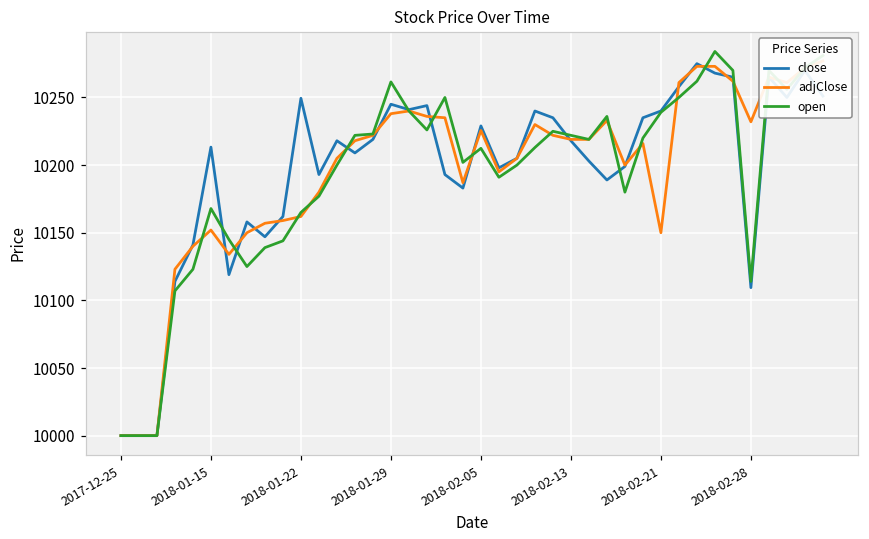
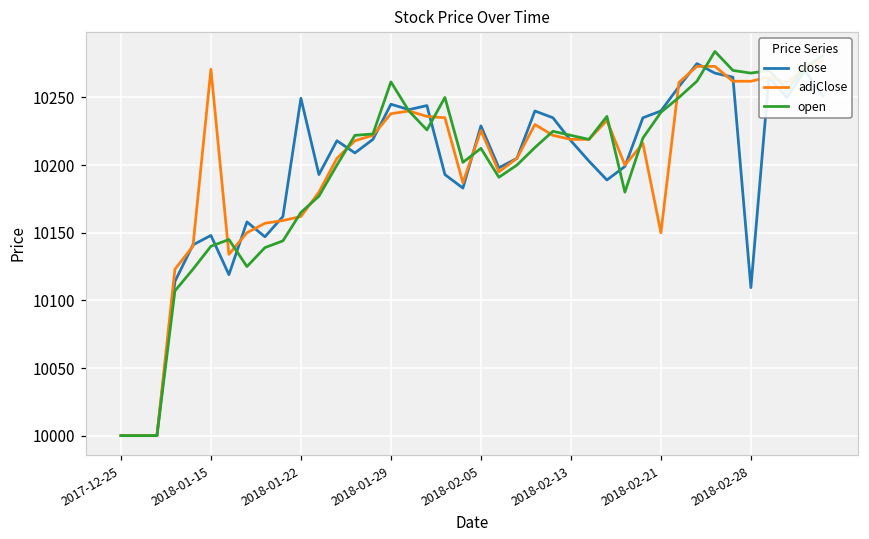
  {
    "close": {
-     "2018-01-15": 10213,
+     "2018-01-15": 10148,
      "2018-01-22": 10249,
      "2018-01-29": 10245,
      "2018-02-05": 10229,
      "2018-02-28": 10109
    },
    "adjClose": {
-     "2018-01-15": 10152,
+     "2018-01-15": 10271,
      "2018-01-22": 10162,
      "2018-01-29": 10238,
      "2018-02-05": 10226,
      "2018-02-21": 10150,
-     "2018-02-28": 10232
+     "2018-02-28": 10262
    },
    "open": {
-     "2018-01-15": 10168,
+     "2018-01-15": 10140,
      "2018-01-22": 10165,
      "2018-01-29": 10262,
      "2018-02-05": 10212,
      "2018-02-13": 10222,
-     "2018-02-28": 10114
+     "2018-02-28": 10268
    }
  }
